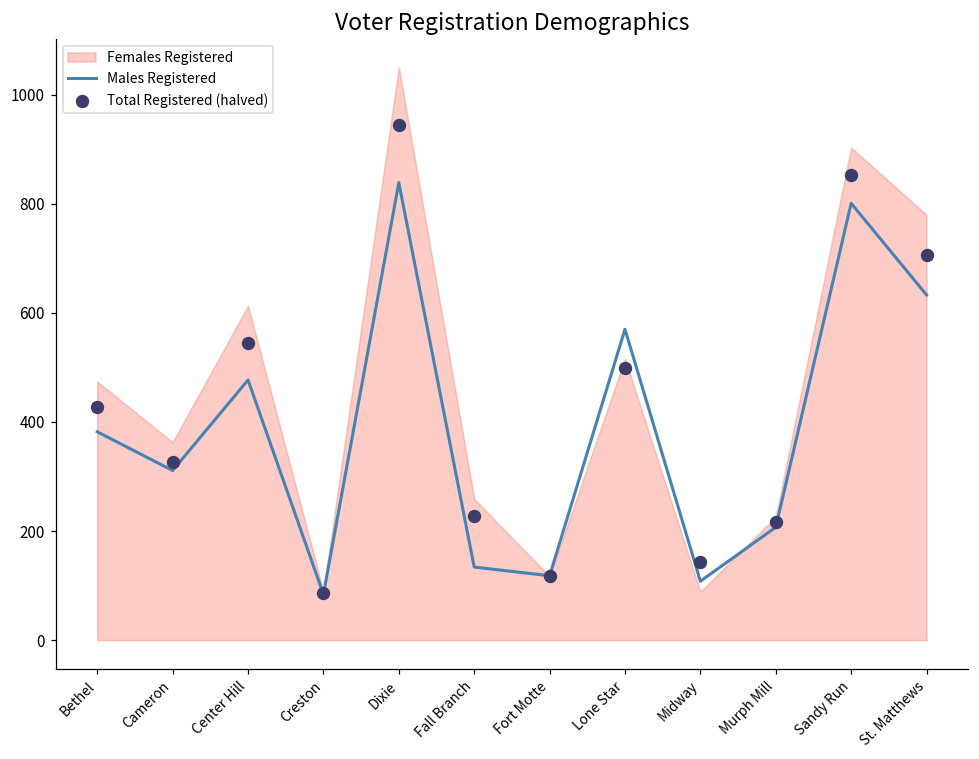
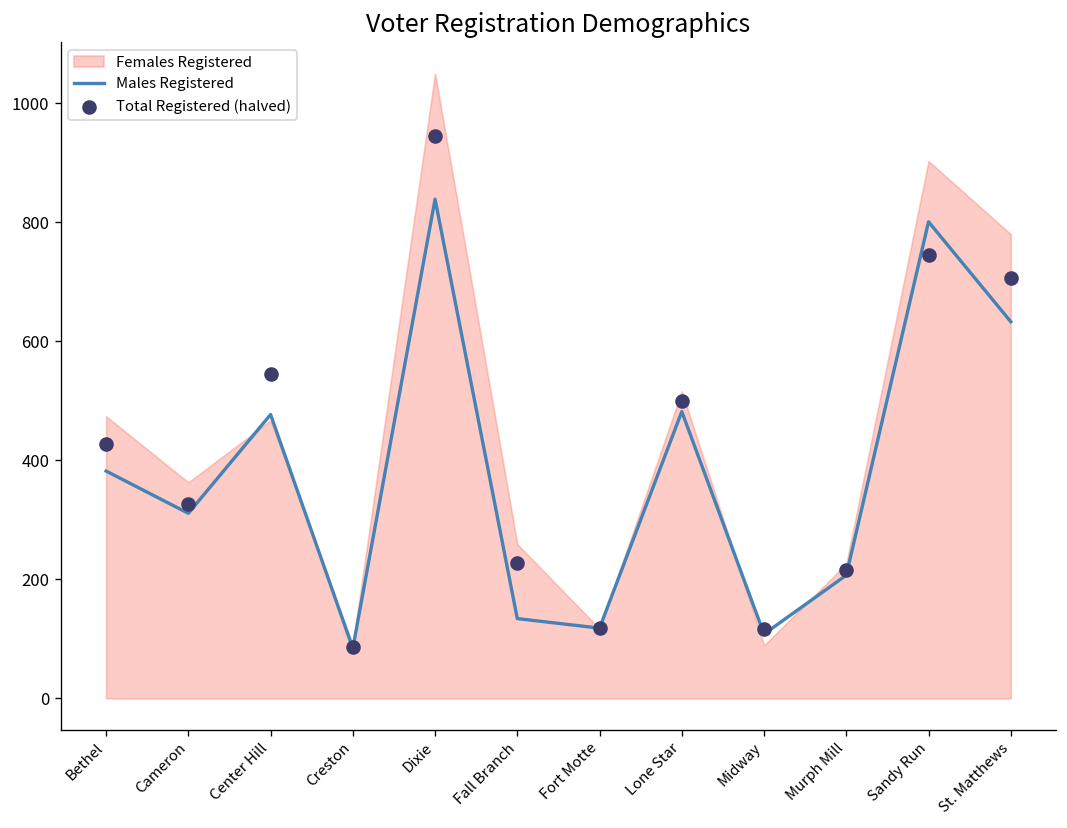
  {
    "Males Registered": {
      "Bethel": 380,
      "Cameron": 310,
      "Center Hill": 480,
      "Dixie": 840,
      "Fall Branch": 130,
-     "Lone Star": 570,
+     "Lone Star": 480,
      "Midway": 110,
      "Murph Mill": 210,
      "Sandy Run": 800,
      "St. Matthews": 630
    },
    "Females Registered": {
      "Bethel": 470,
      "Cameron": 360,
-     "Center Hill": 610,
+     "Center Hill": 470,
      "Dixie": 1050,
      "Fall Branch": 260,
      "Lone Star": 520,
      "Midway": 90,
      "Murph Mill": 230,
      "Sandy Run": 900,
      "St. Matthews": 780
    },
    "Total Registered (halved)": {
-     "Midway": 140,
-     "Sandy Run": 850
+     "Midway": 120,
+     "Sandy Run": 740
    }
  }
